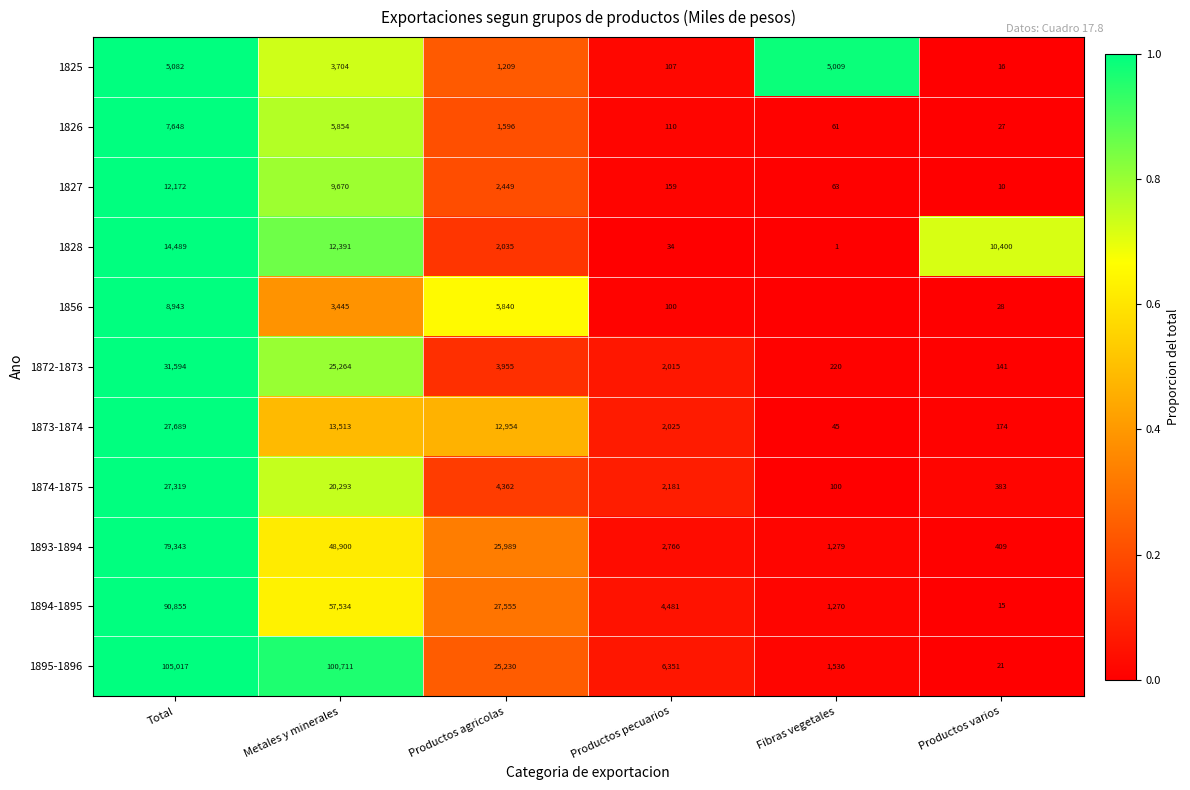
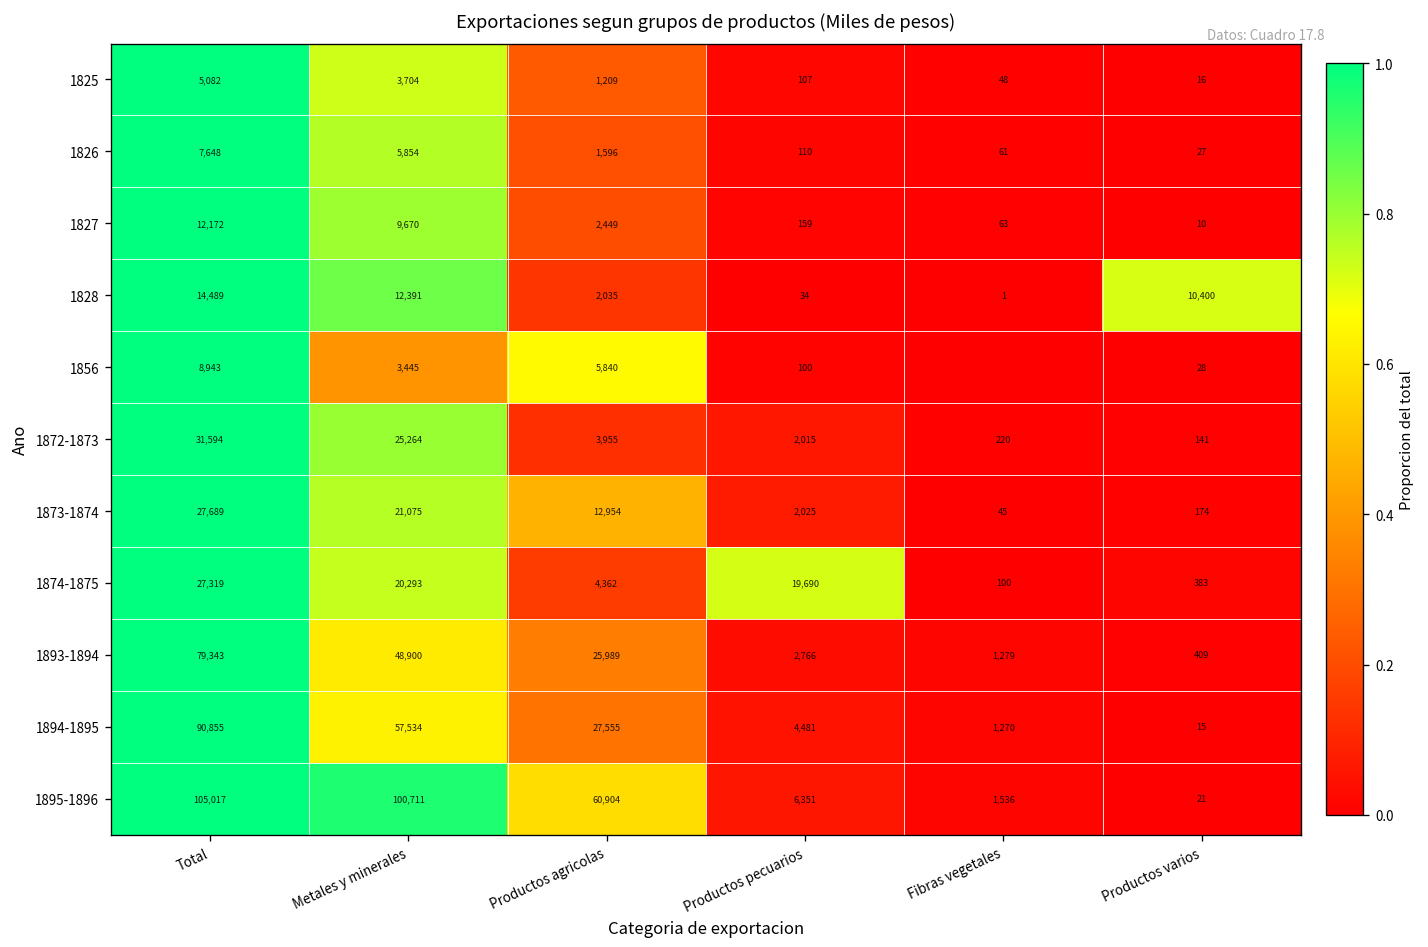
  {
    "1825": {
      "Total": "5,082",
      "Metales y minerales": "3,704",
      "Productos agricolas": "1,209",
      "Productos pecuarios": "107",
-     "Fibras vegetales": "5,009",
+     "Fibras vegetales": "48",
      "Productos varios": "16"
    },
    "1826": {
      "Total": "7,648",
      "Metales y minerales": "5,854",
      "Productos agricolas": "1,596",
      "Productos pecuarios": "110",
      "Fibras vegetales": "61",
      "Productos varios": "27"
    },
    "1827": {
      "Total": "12,172",
      "Metales y minerales": "9,670",
      "Productos agricolas": "2,449",
      "Productos pecuarios": "159",
      "Fibras vegetales": "63",
      "Productos varios": "10"
    },
    "1828": {
      "Total": "14,489",
      "Metales y minerales": "12,391",
      "Productos agricolas": "2,035",
      "Productos pecuarios": "34",
      "Fibras vegetales": "1",
      "Productos varios": "10,400"
    },
    "1856": {
      "Total": "8,943",
      "Metales y minerales": "3,445",
      "Productos agricolas": "5,840",
      "Productos pecuarios": "100",
      "Productos varios": "28"
    },
    "1872-1873": {
      "Total": "31,594",
      "Metales y minerales": "25,264",
      "Productos agricolas": "3,955",
      "Productos pecuarios": "2,015",
      "Fibras vegetales": "220",
      "Productos varios": "141"
    },
    "1873-1874": {
      "Total": "27,689",
-     "Metales y minerales": "13,513",
+     "Metales y minerales": "21,075",
      "Productos agricolas": "12,954",
      "Productos pecuarios": "2,025",
      "Fibras vegetales": "45",
      "Productos varios": "174"
    },
    "1874-1875": {
      "Total": "27,319",
      "Metales y minerales": "20,293",
      "Productos agricolas": "4,362",
-     "Productos pecuarios": "2,181",
+     "Productos pecuarios": "19,690",
      "Fibras vegetales": "100",
      "Productos varios": "383"
    },
    "1893-1894": {
      "Total": "79,343",
      "Metales y minerales": "48,900",
      "Productos agricolas": "25,989",
      "Productos pecuarios": "2,766",
      "Fibras vegetales": "1,279",
      "Productos varios": "409"
    },
    "1894-1895": {
      "Total": "90,855",
      "Metales y minerales": "57,534",
      "Productos agricolas": "27,555",
      "Productos pecuarios": "4,481",
      "Fibras vegetales": "1,270",
      "Productos varios": "15"
    },
    "1895-1896": {
      "Total": "105,017",
      "Metales y minerales": "100,711",
-     "Productos agricolas": "25,230",
+     "Productos agricolas": "60,904",
      "Productos pecuarios": "6,351",
      "Fibras vegetales": "1,536",
      "Productos varios": "21"
    }
  }
